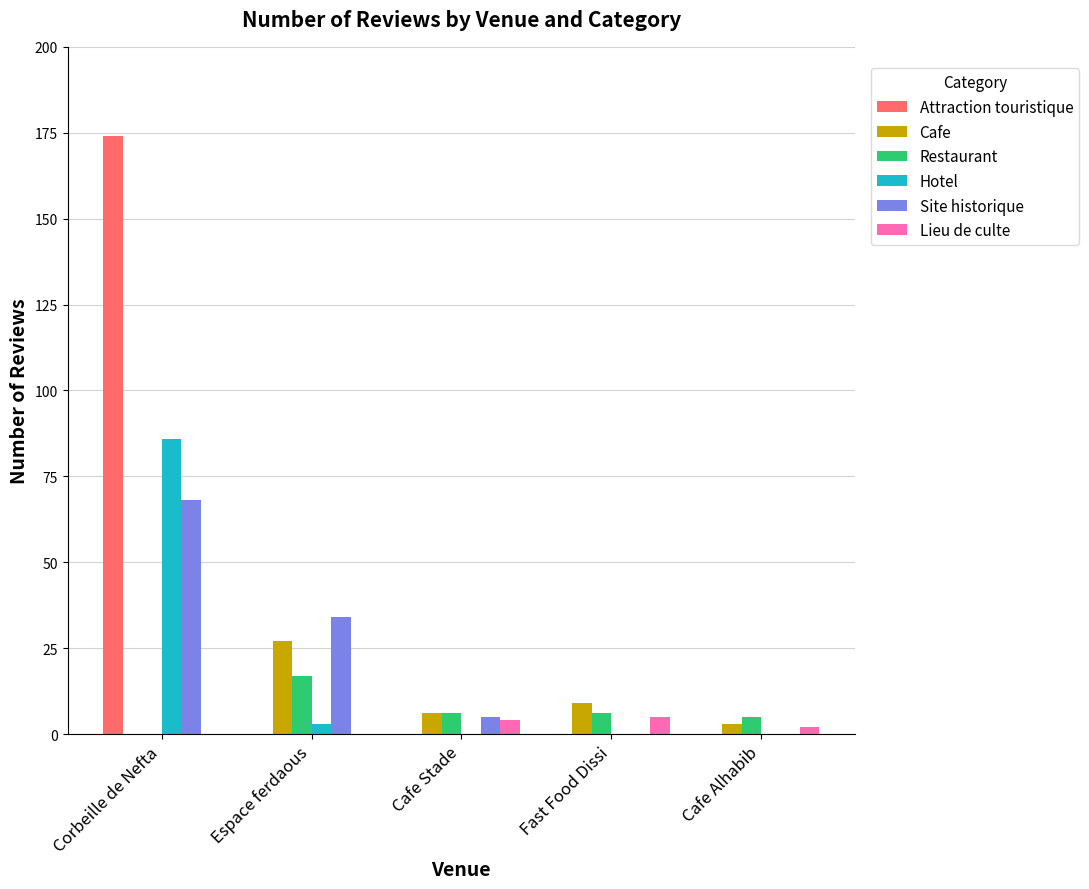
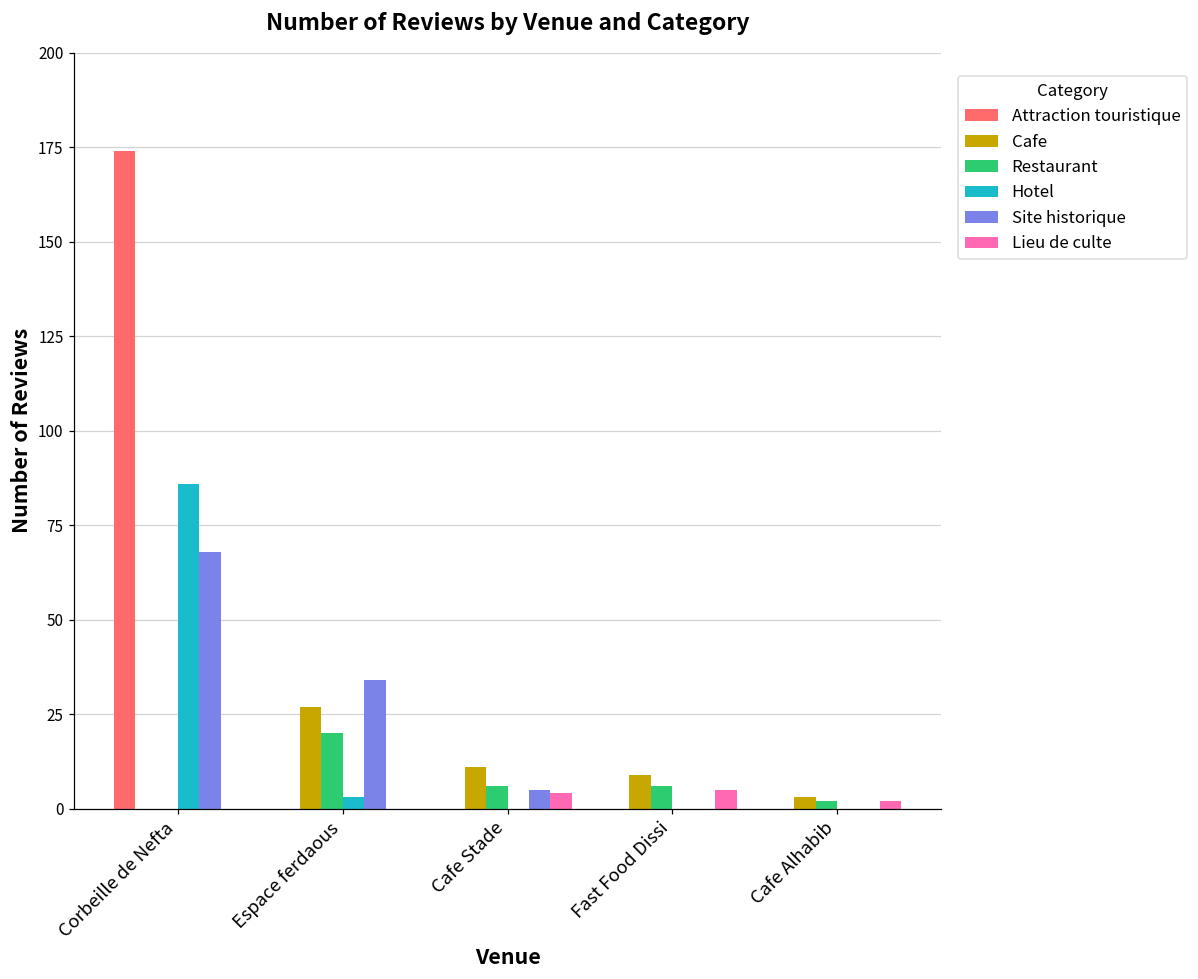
  {
    "Attraction touristique": {
      "Corbeille de Nefta": 174,
      "Espace ferdaous": 0,
      "Cafe Stade": 0,
      "Fast Food Dissi": 0,
      "Cafe Alhabib": 0
    },
    "Cafe": {
      "Corbeille de Nefta": 0,
      "Espace ferdaous": 27,
-     "Cafe Stade": 6,
+     "Cafe Stade": 11,
      "Fast Food Dissi": 9,
      "Cafe Alhabib": 3
    },
    "Restaurant": {
      "Corbeille de Nefta": 0,
-     "Espace ferdaous": 17,
+     "Espace ferdaous": 20,
      "Cafe Stade": 6,
      "Fast Food Dissi": 6,
-     "Cafe Alhabib": 5
+     "Cafe Alhabib": 2
    },
    "Hotel": {
      "Corbeille de Nefta": 86,
      "Espace ferdaous": 3,
      "Cafe Stade": 0,
      "Fast Food Dissi": 0,
      "Cafe Alhabib": 0
    },
    "Site historique": {
      "Corbeille de Nefta": 68,
      "Espace ferdaous": 34,
      "Cafe Stade": 5,
      "Fast Food Dissi": 0,
      "Cafe Alhabib": 0
    },
    "Lieu de culte": {
      "Corbeille de Nefta": 0,
      "Espace ferdaous": 0,
      "Cafe Stade": 4,
      "Fast Food Dissi": 5,
      "Cafe Alhabib": 2
    }
  }
